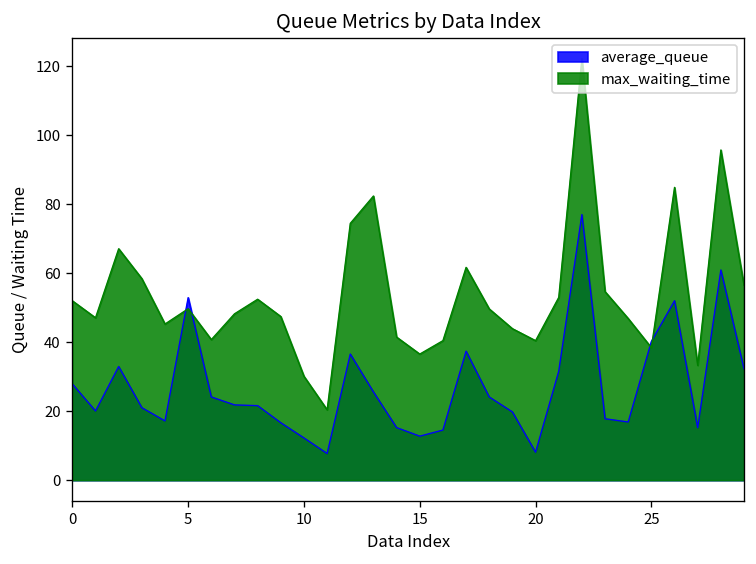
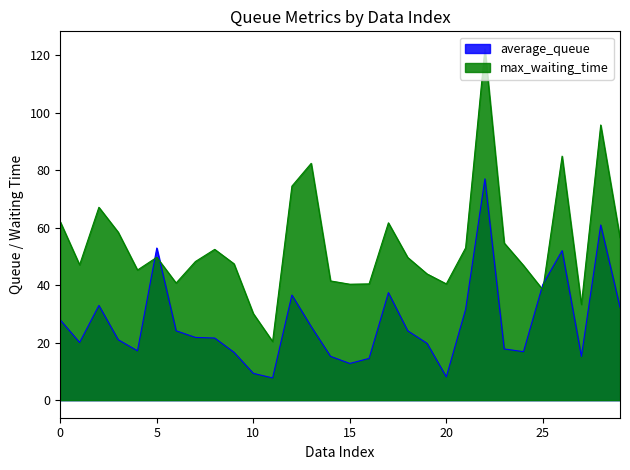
  {
    "average_queue": {
      "0": 28,
      "5": 53,
-     "10": 12,
+     "10": 9,
      "15": 13,
      "20": 8,
      "25": 40
    },
    "max_waiting_time": {
-     "0": 52,
+     "0": 62,
      "5": 50,
      "10": 30,
-     "15": 37,
+     "15": 40,
      "20": 40,
      "25": 38
    }
  }
